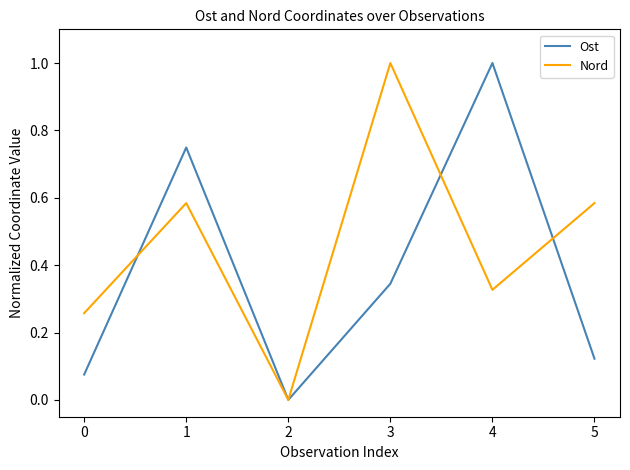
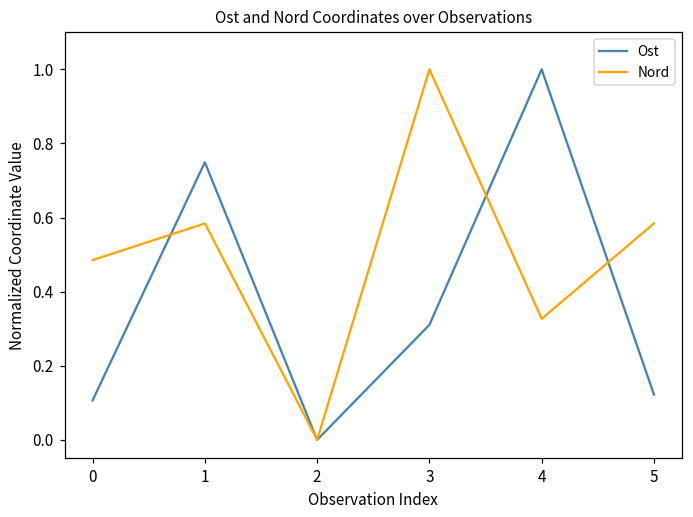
  {
    "Ost": {
-     "0": 0.08,
+     "0": 0.11,
      "1": 0.75,
-     "3": 0.34,
+     "3": 0.31,
      "4": 1.00,
      "5": 0.12
    },
    "Nord": {
-     "0": 0.26,
+     "0": 0.49,
      "1": 0.58,
      "3": 1.00,
      "4": 0.33,
      "5": 0.58
    }
  }
